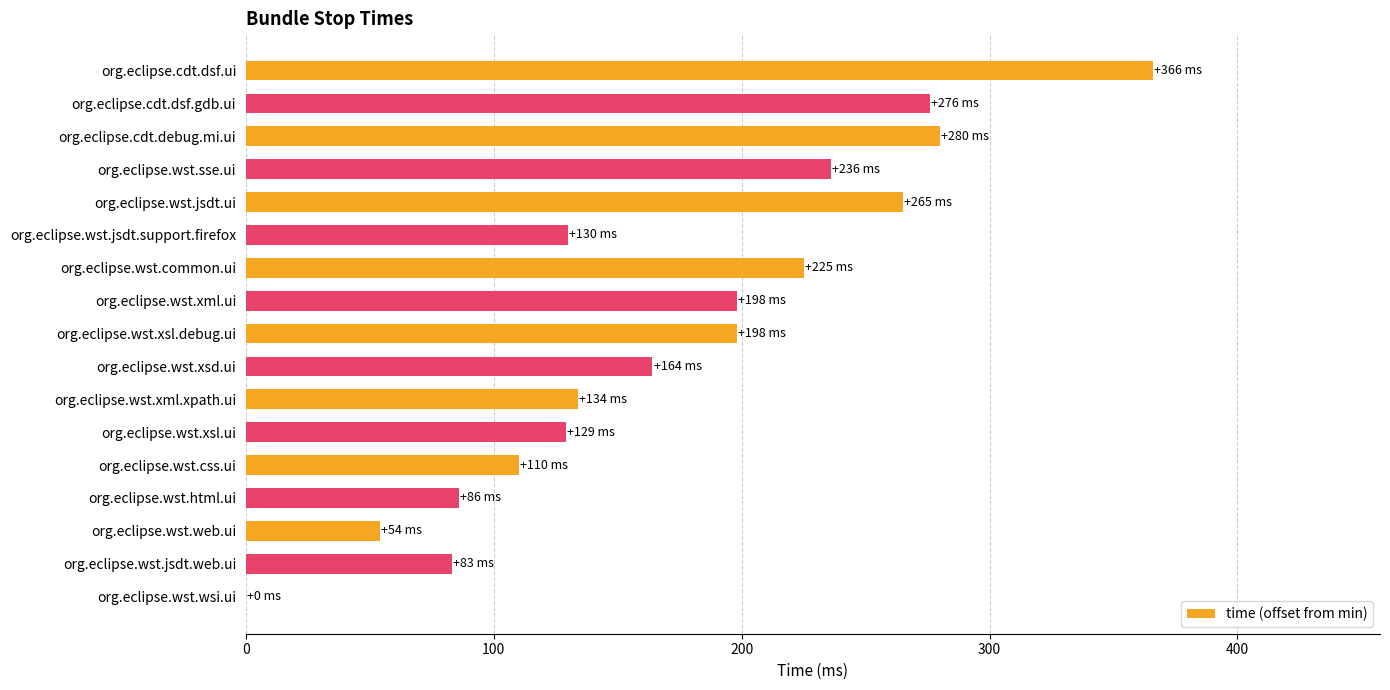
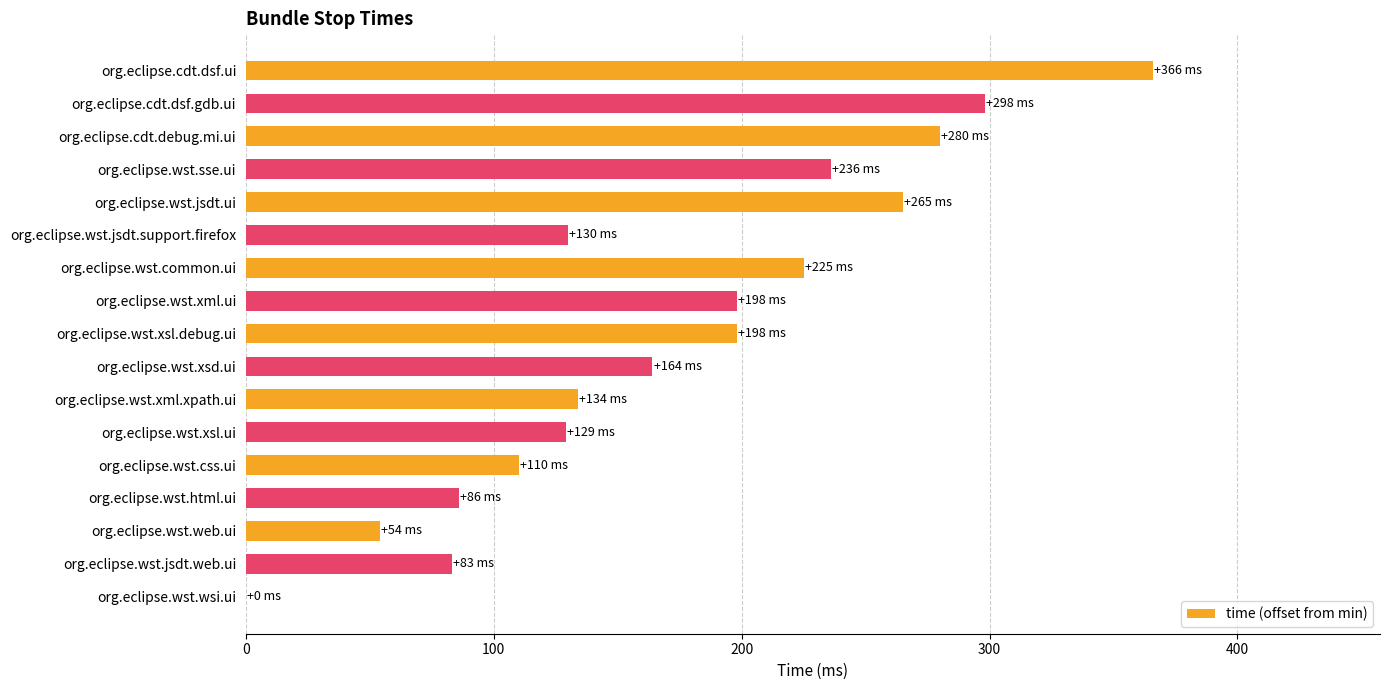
  {
    "org.eclipse.cdt.dsf.ui": "+366",
-   "org.eclipse.cdt.dsf.gdb.ui": "+276",
+   "org.eclipse.cdt.dsf.gdb.ui": "+298",
    "org.eclipse.cdt.debug.mi.ui": "+280",
    "org.eclipse.wst.sse.ui": "+236",
    "org.eclipse.wst.jsdt.ui": "+265",
    "org.eclipse.wst.jsdt.support.firefox": "+130",
    "org.eclipse.wst.common.ui": "+225",
    "org.eclipse.wst.xml.ui": "+198",
    "org.eclipse.wst.xsl.debug.ui": "+198",
    "org.eclipse.wst.xsd.ui": "+164",
    "org.eclipse.wst.xml.xpath.ui": "+134",
    "org.eclipse.wst.xsl.ui": "+129",
    "org.eclipse.wst.css.ui": "+110",
    "org.eclipse.wst.html.ui": "+86",
    "org.eclipse.wst.web.ui": "+54",
    "org.eclipse.wst.jsdt.web.ui": "+83",
    "org.eclipse.wst.wsi.ui": "+0"
  }
